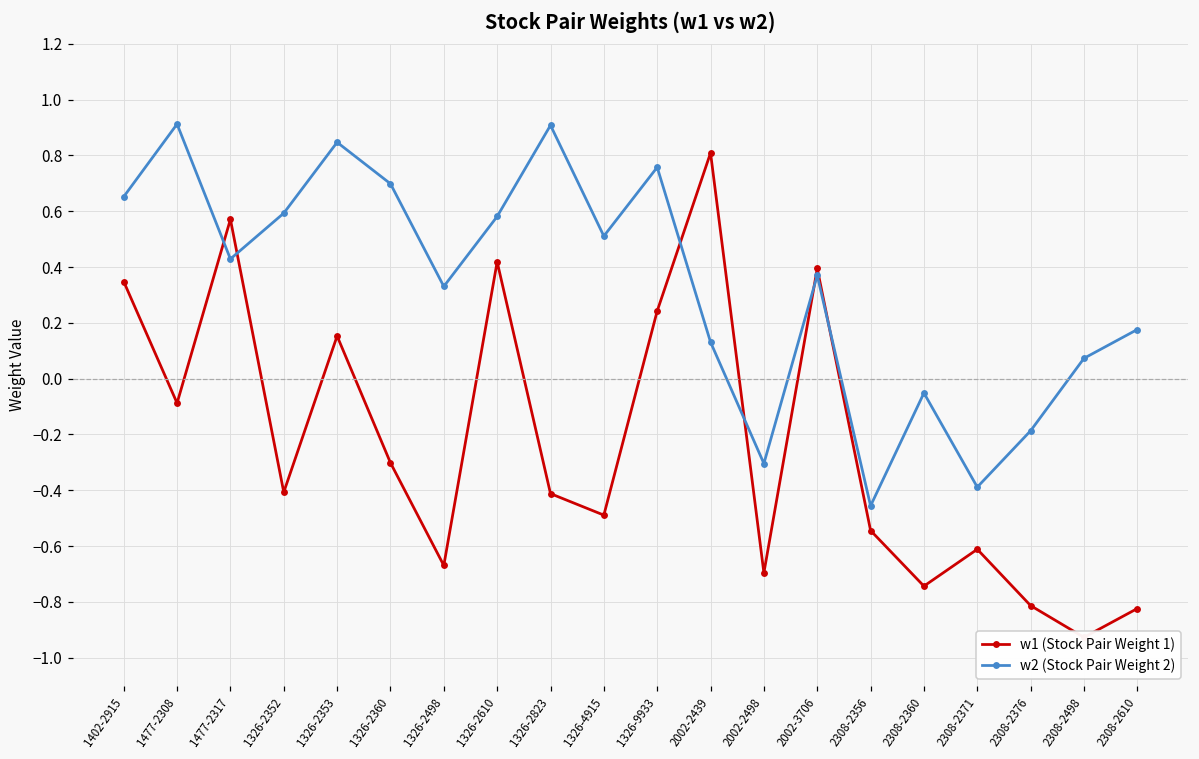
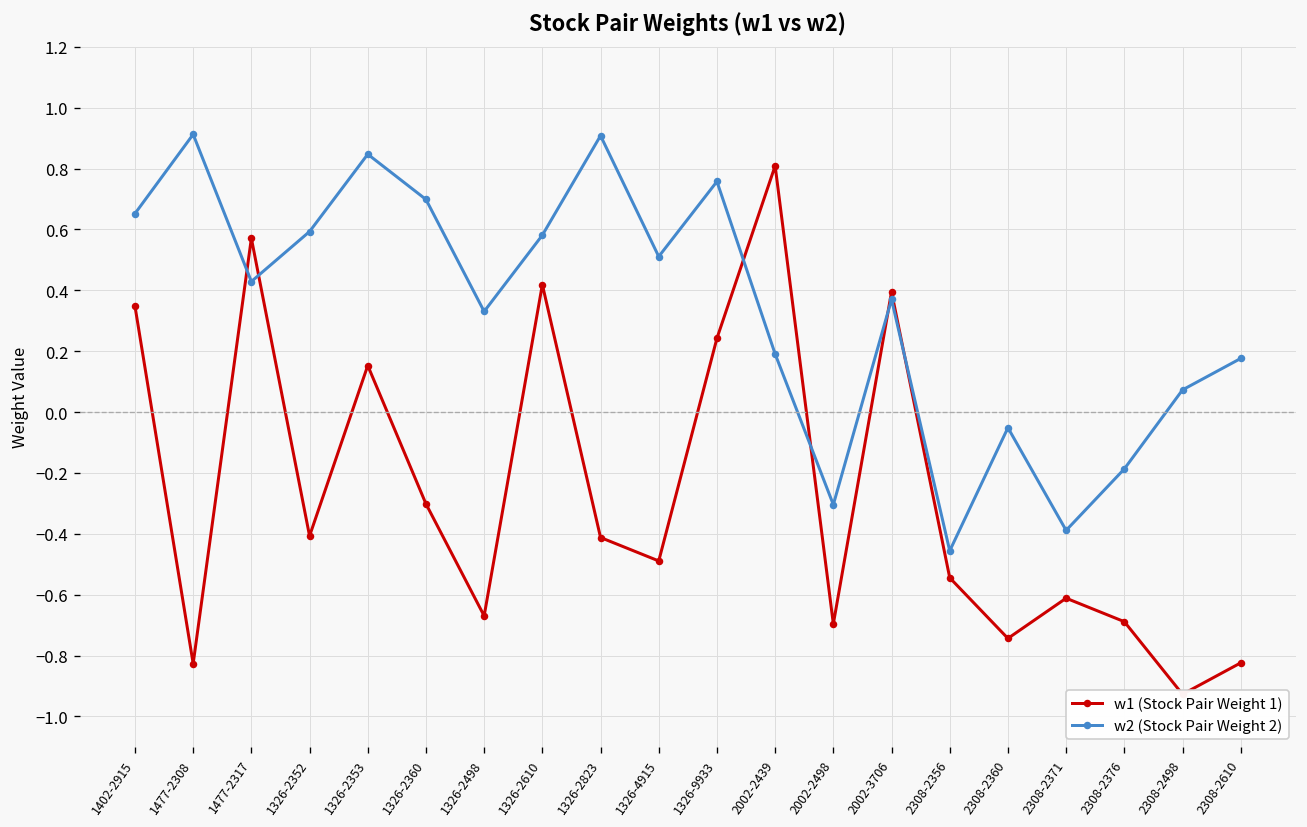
  {
    "w1 (Stock Pair Weight 1)": {
      "1402-2915": 0.35,
-     "1477-2308": -0.09,
+     "1477-2308": -0.83,
      "1477-2317": 0.57,
      "1326-2352": -0.41,
      "1326-2353": 0.15,
      "1326-2360": -0.30,
      "1326-2498": -0.67,
      "1326-2610": 0.42,
      "1326-2823": -0.41,
      "1326-4915": -0.49,
      "1326-9933": 0.24,
      "2002-2439": 0.81,
      "2002-2498": -0.70,
      "2002-3706": 0.39,
      "2308-2356": -0.54,
      "2308-2360": -0.74,
      "2308-2371": -0.61,
-     "2308-2376": -0.81,
+     "2308-2376": -0.69,
      "2308-2610": -0.82
    },
    "w2 (Stock Pair Weight 2)": {
      "1402-2915": 0.65,
      "1477-2308": 0.91,
      "1477-2317": 0.43,
      "1326-2352": 0.59,
      "1326-2353": 0.85,
      "1326-2360": 0.70,
      "1326-2498": 0.33,
      "1326-2610": 0.58,
      "1326-2823": 0.91,
      "1326-4915": 0.51,
      "1326-9933": 0.76,
-     "2002-2439": 0.13,
+     "2002-2439": 0.19,
      "2002-2498": -0.30,
      "2002-3706": 0.37,
      "2308-2356": -0.46,
      "2308-2360": -0.05,
      "2308-2371": -0.39,
      "2308-2376": -0.19,
      "2308-2498": 0.07,
      "2308-2610": 0.18
    }
  }
